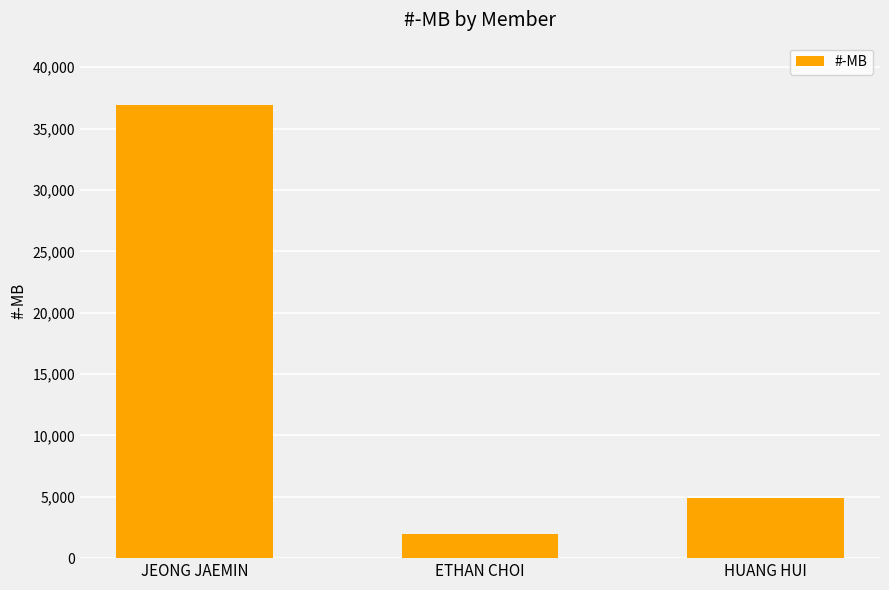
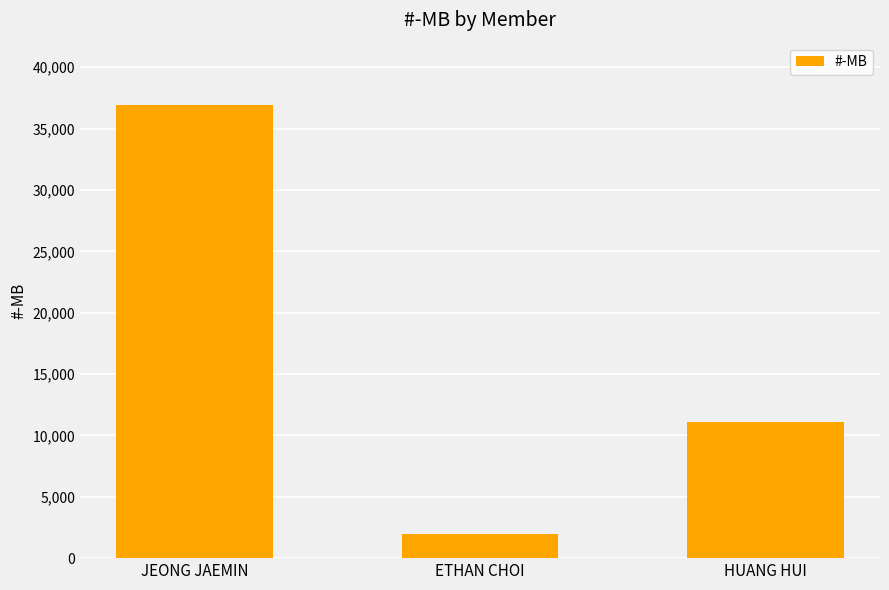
  {
    "JEONG JAEMIN": "36,900",
    "ETHAN CHOI": "1,900",
-   "HUANG HUI": "4,900"
+   "HUANG HUI": "11,100"
  }
